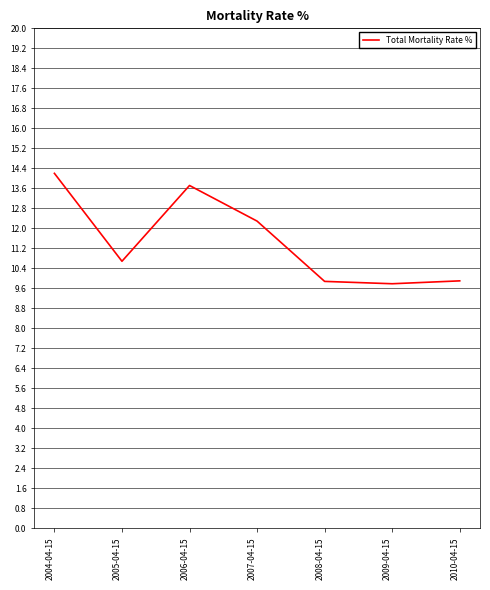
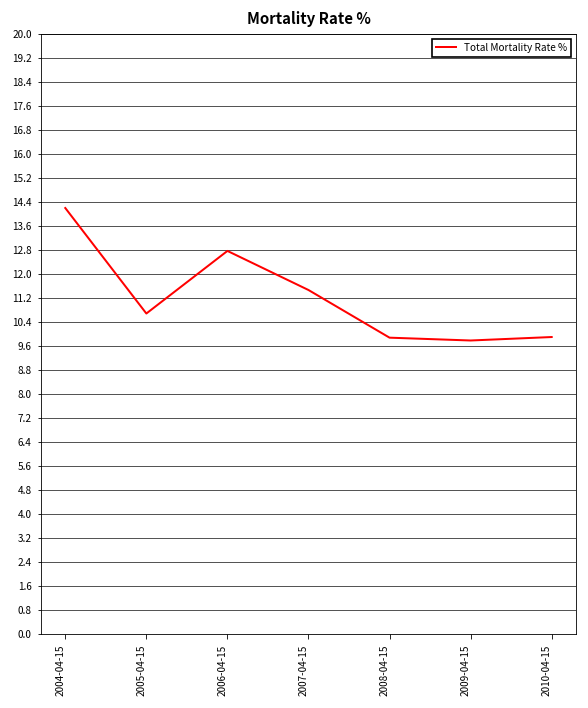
  {
    "2004-04-15": 14.2,
    "2005-04-15": 10.7,
-   "2006-04-15": 13.7,
-   "2007-04-15": 12.3,
+   "2006-04-15": 12.8,
+   "2007-04-15": 11.5,
    "2008-04-15": 9.9,
    "2009-04-15": 9.8,
    "2010-04-15": 9.9
  }
